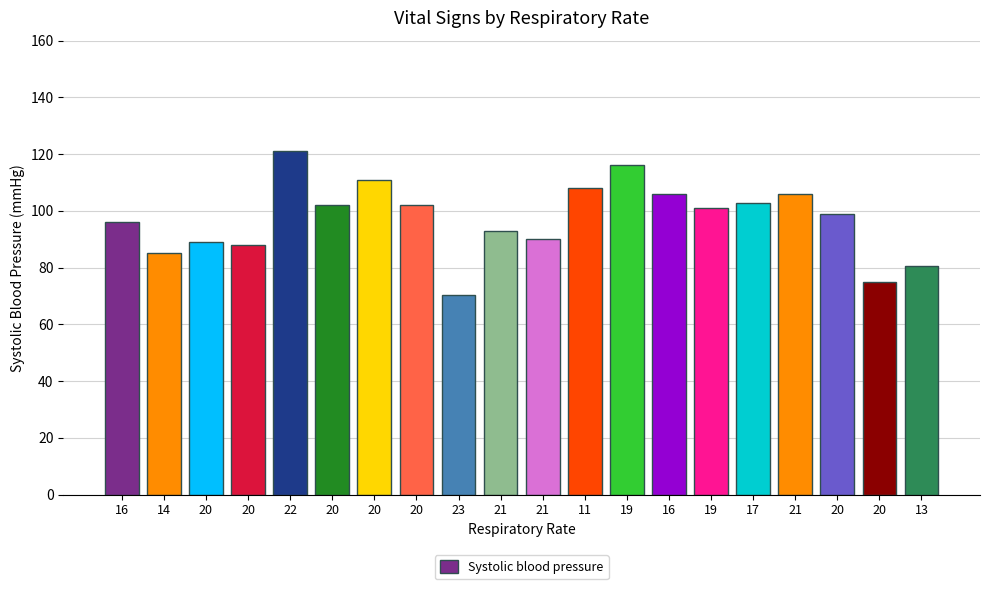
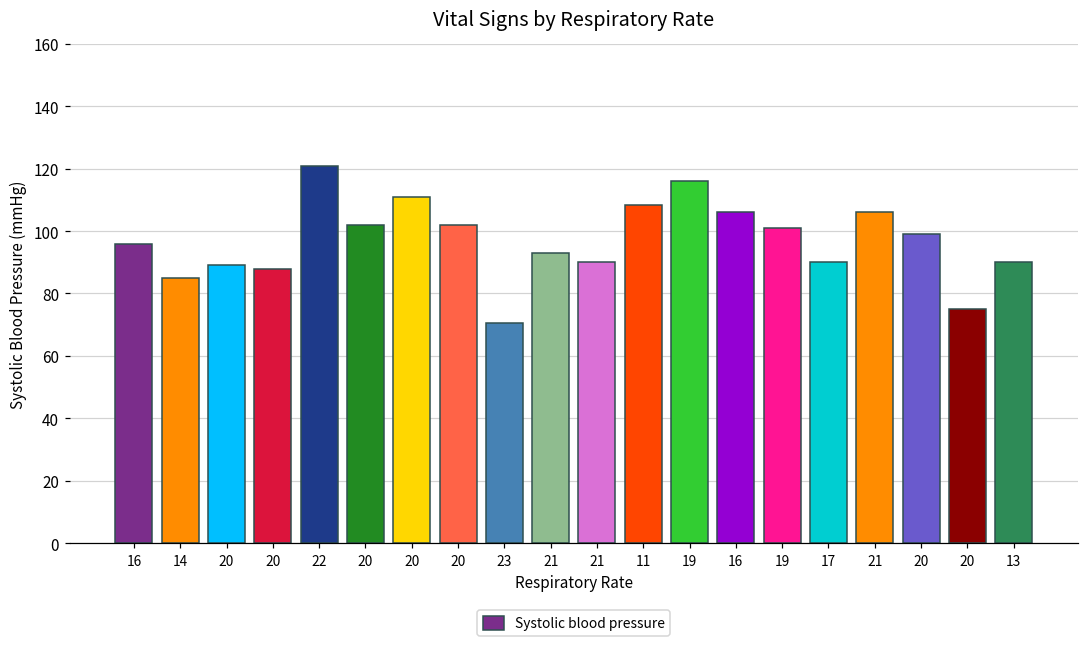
  {
    "14": 85,
    "22": 121,
    "23": 71,
    "11": 108,
-   "17": 103,
-   "13": 81
+   "17": 90,
+   "13": 90
  }
